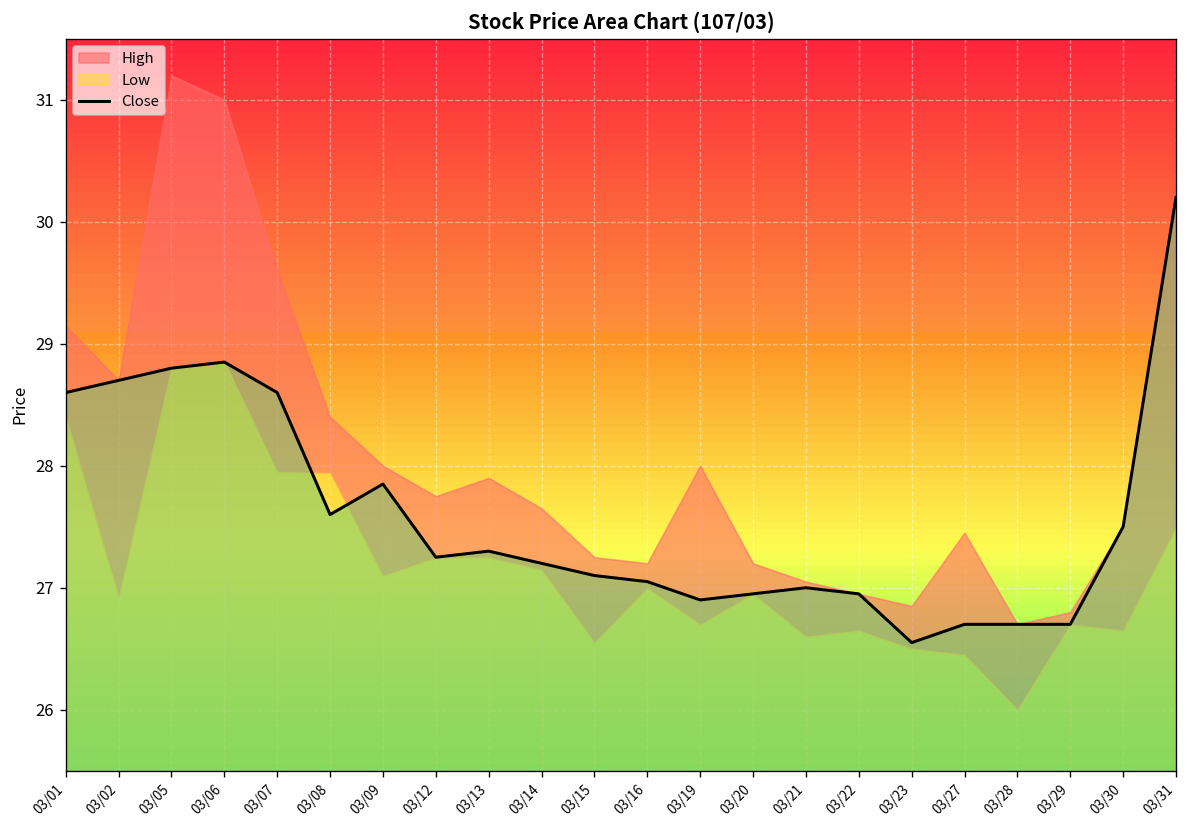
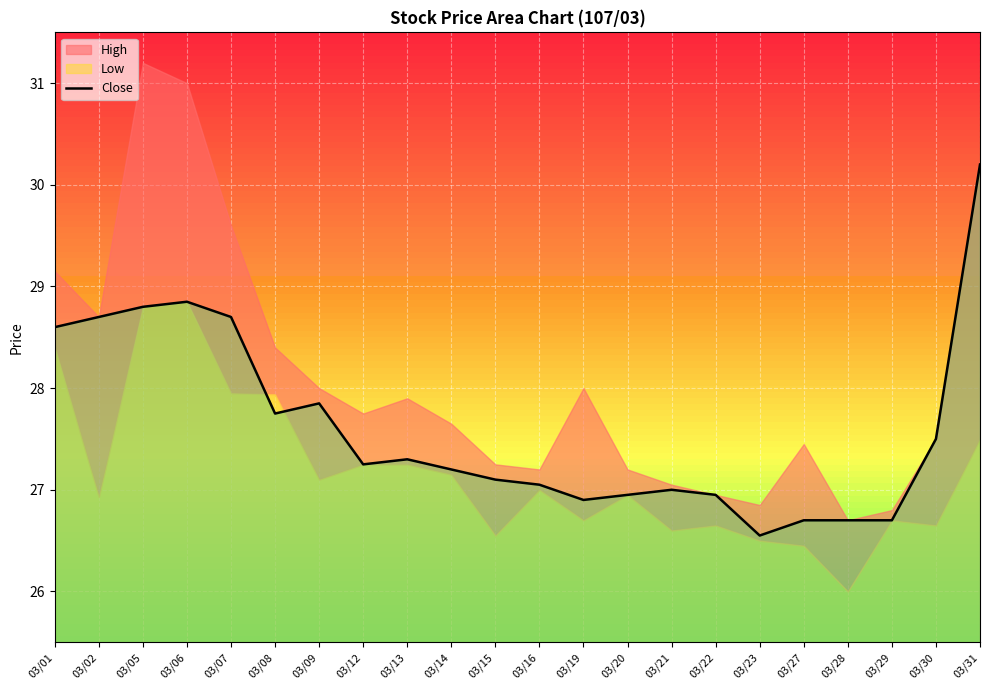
  {
    "Close": {
      "03/01": 28.60,
-     "03/07": 28.6,
-     "03/08": 27.60,
+     "03/07": 28.7,
+     "03/08": 27.75,
      "03/09": 27.85,
      "03/13": 27.30,
      "03/14": 27.20,
      "03/15": 27.10,
      "03/16": 27.05,
      "03/19": 26.90,
      "03/21": 27.00,
      "03/23": 26.55,
      "03/27": 26.70,
      "03/31": 30.20
    },
    "Low": {
      "03/01": 28.40,
      "03/02": 26.93,
      "03/07": 27.95,
      "03/08": 27.94,
      "03/09": 27.10,
      "03/13": 27.25,
      "03/14": 27.15,
      "03/15": 26.55,
      "03/16": 27.00,
      "03/19": 26.70,
      "03/21": 26.60,
      "03/22": 26.65,
      "03/23": 26.50,
      "03/27": 26.45,
      "03/28": 26.00,
      "03/30": 26.65,
      "03/31": 27.50
    }
  }
